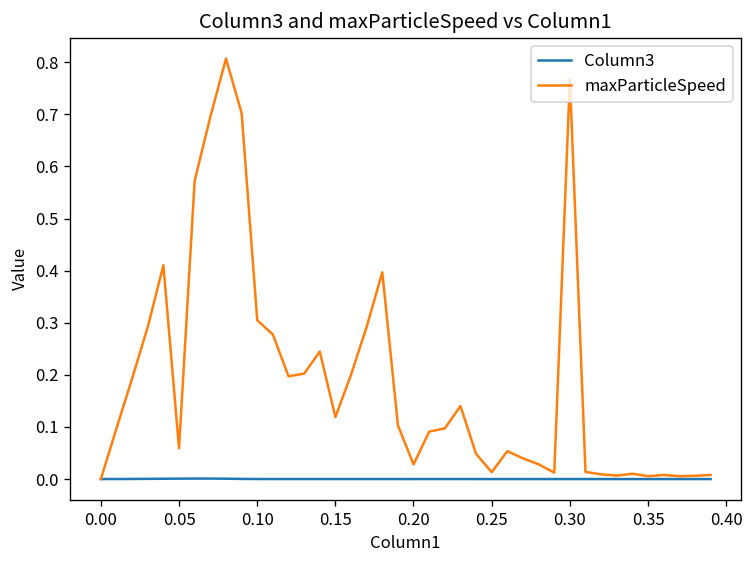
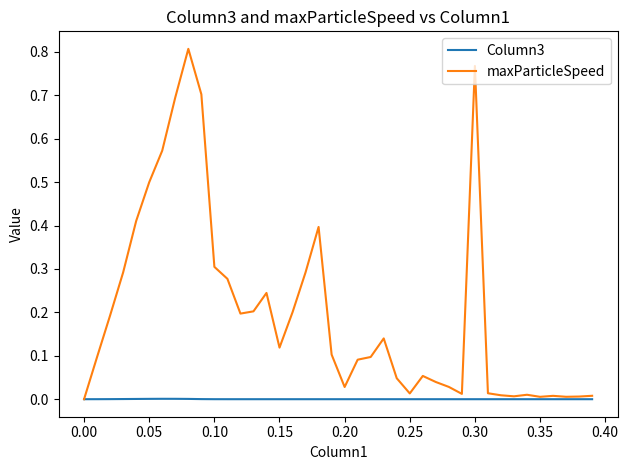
  {
    "Column3": {
      "0.05": 0.00,
      "0.10": 0.00,
      "0.15": 0.00,
      "0.20": 0.00,
      "0.25": 0.00,
      "0.30": 0.00
    },
    "maxParticleSpeed": {
-     "0.05": 0.06,
+     "0.05": 0.50,
      "0.10": 0.30,
      "0.15": 0.12,
      "0.20": 0.03,
      "0.25": 0.01
    }
  }
